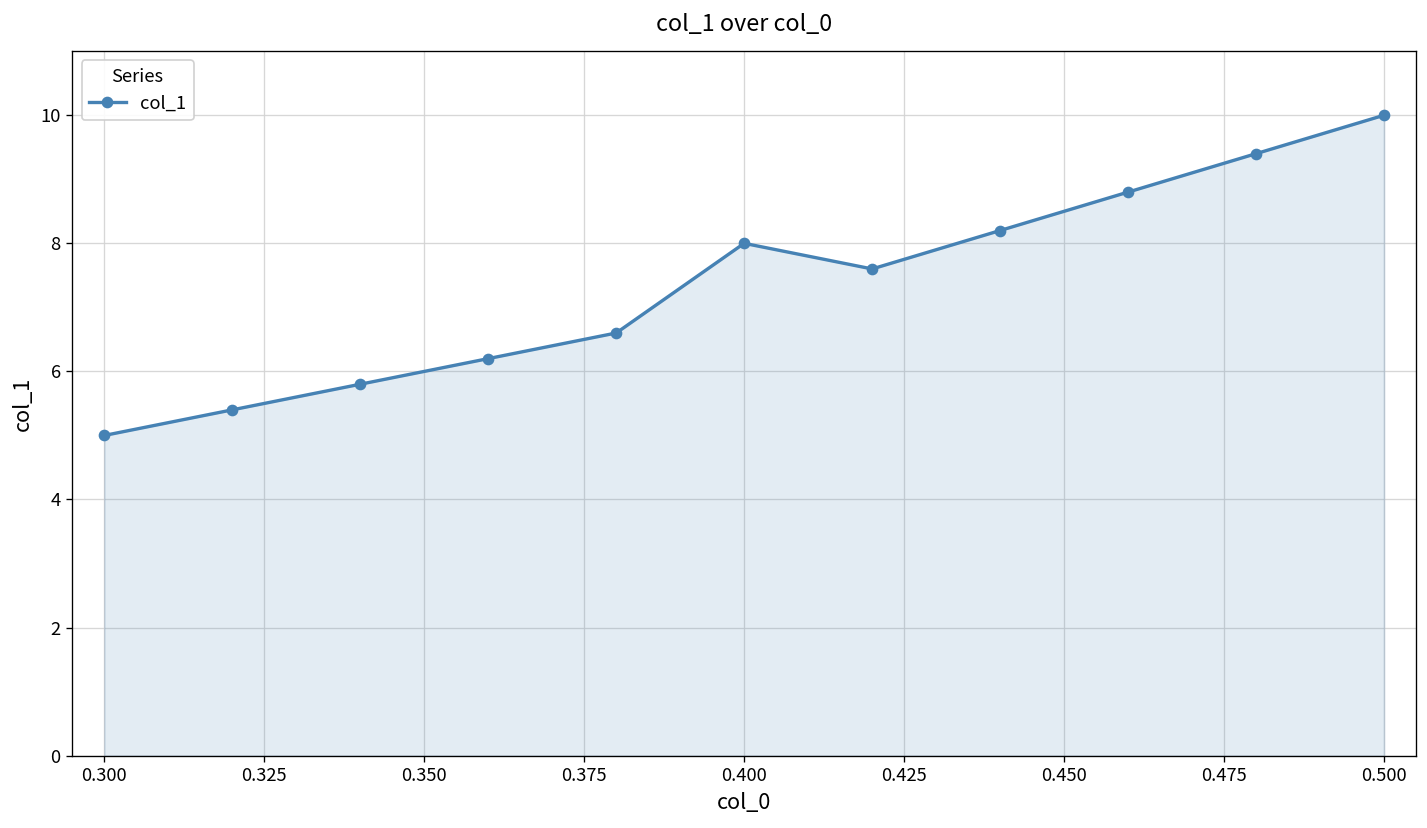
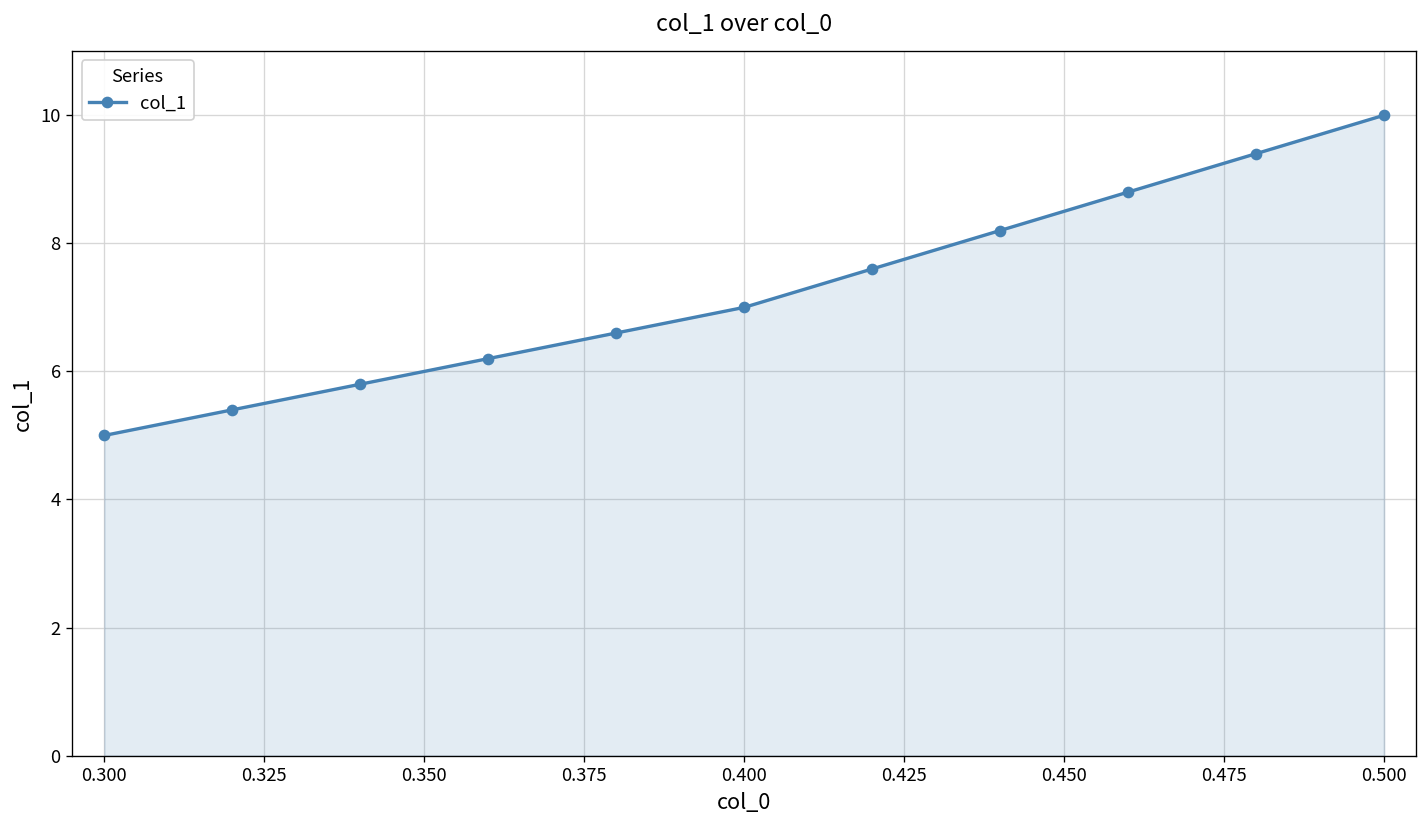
  {
    "0.300": 5,
-   "0.400": 8,
+   "0.400": 7,
    "0.500": 10
  }
